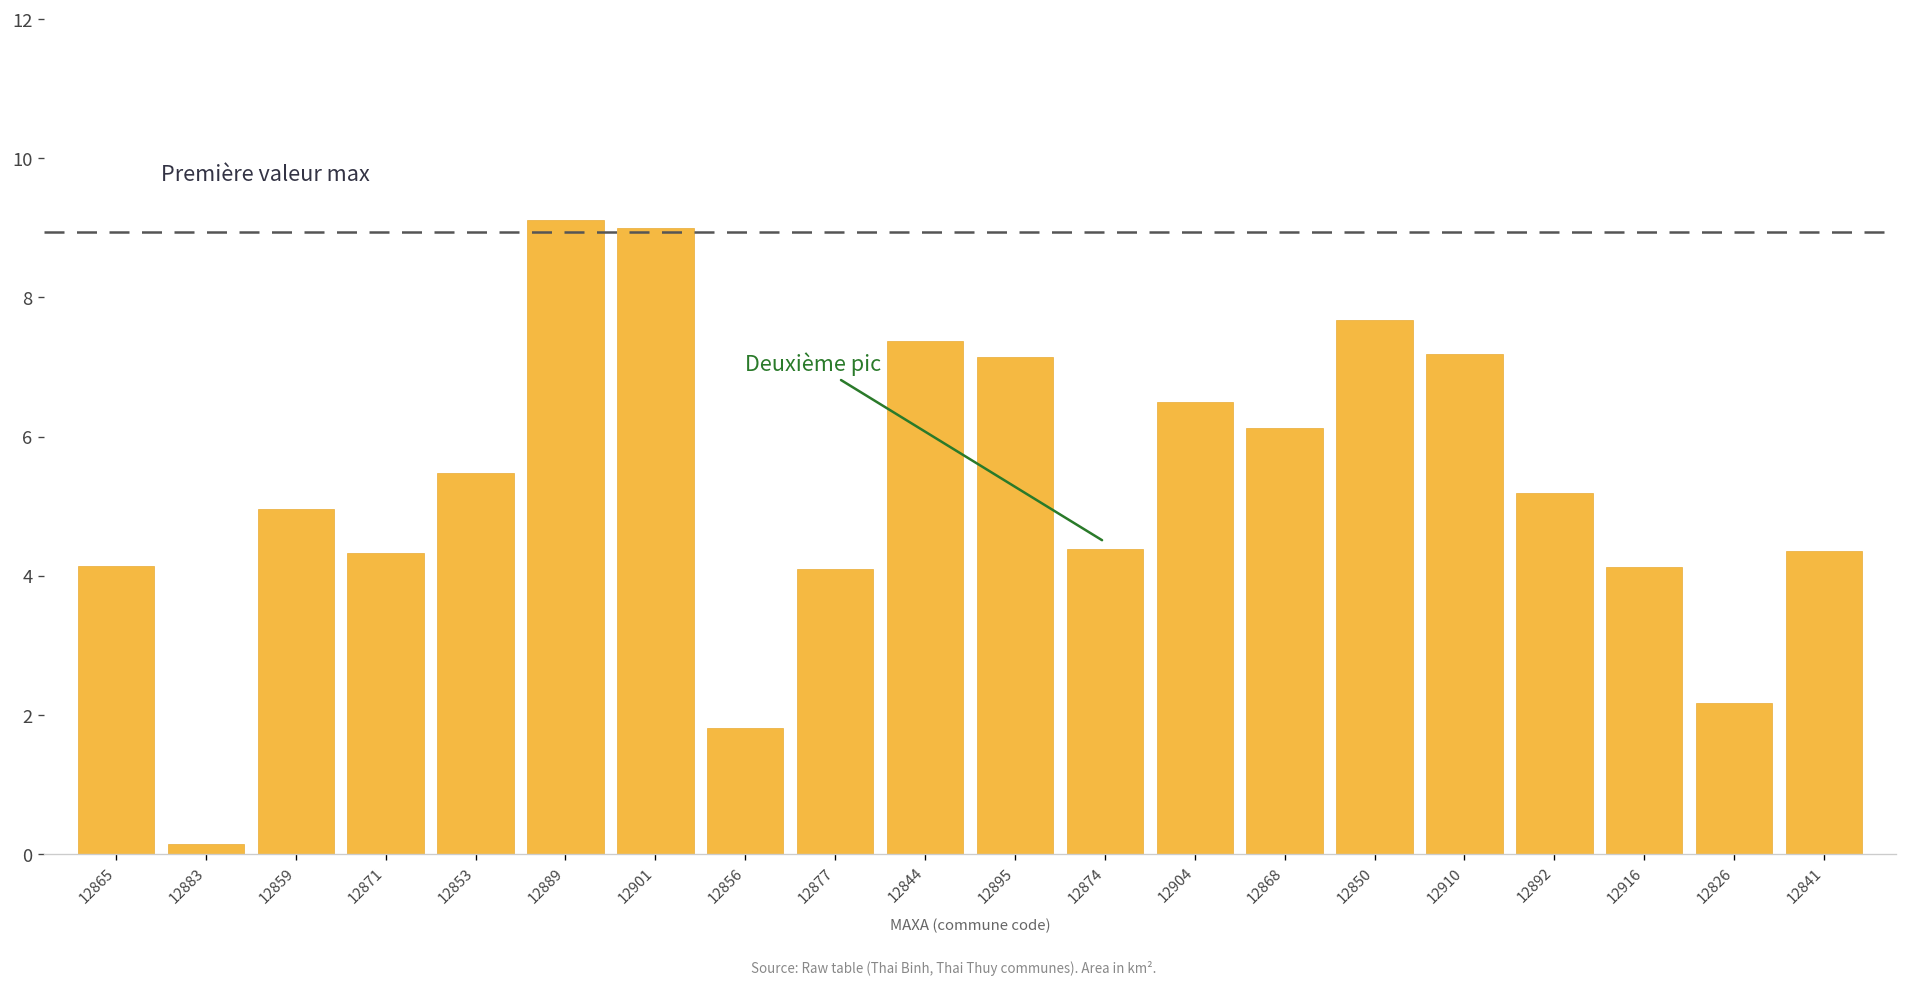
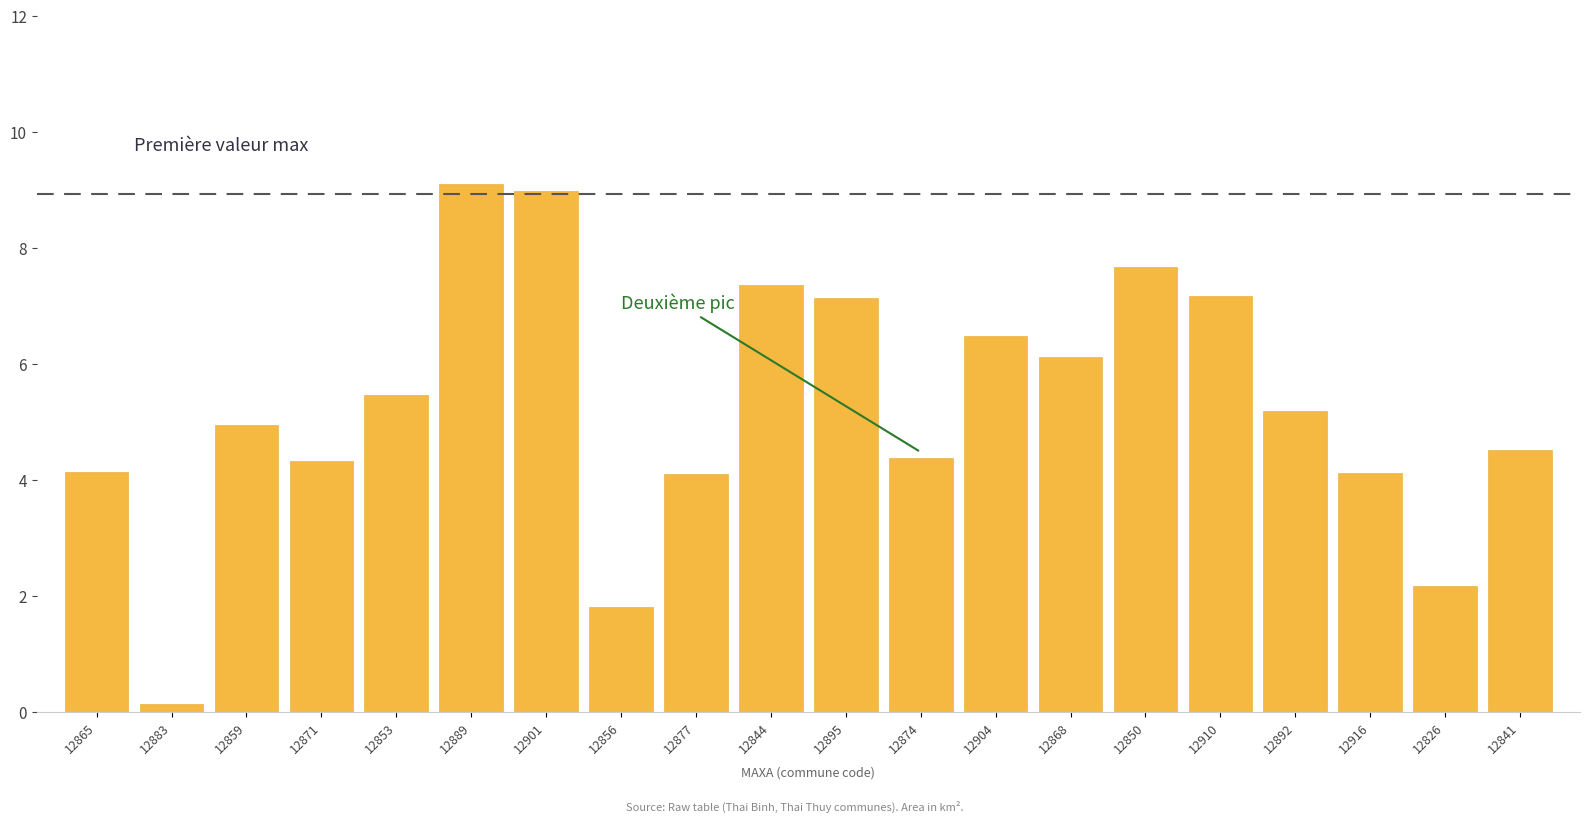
  {
    "12865": 4.1,
    "12883": 0.1,
    "12859": 5.0,
    "12871": 4.3,
    "12853": 5.5,
    "12889": 9.1,
    "12901": 9.0,
    "12856": 1.8,
    "12877": 4.1,
    "12844": 7.4,
    "12895": 7.1,
    "12874": 4.4,
    "12904": 6.5,
    "12868": 6.1,
    "12850": 7.7,
    "12910": 7.2,
    "12892": 5.2,
    "12916": 4.1,
    "12826": 2.2,
-   "12841": 4.4
+   "12841": 4.5
  }
